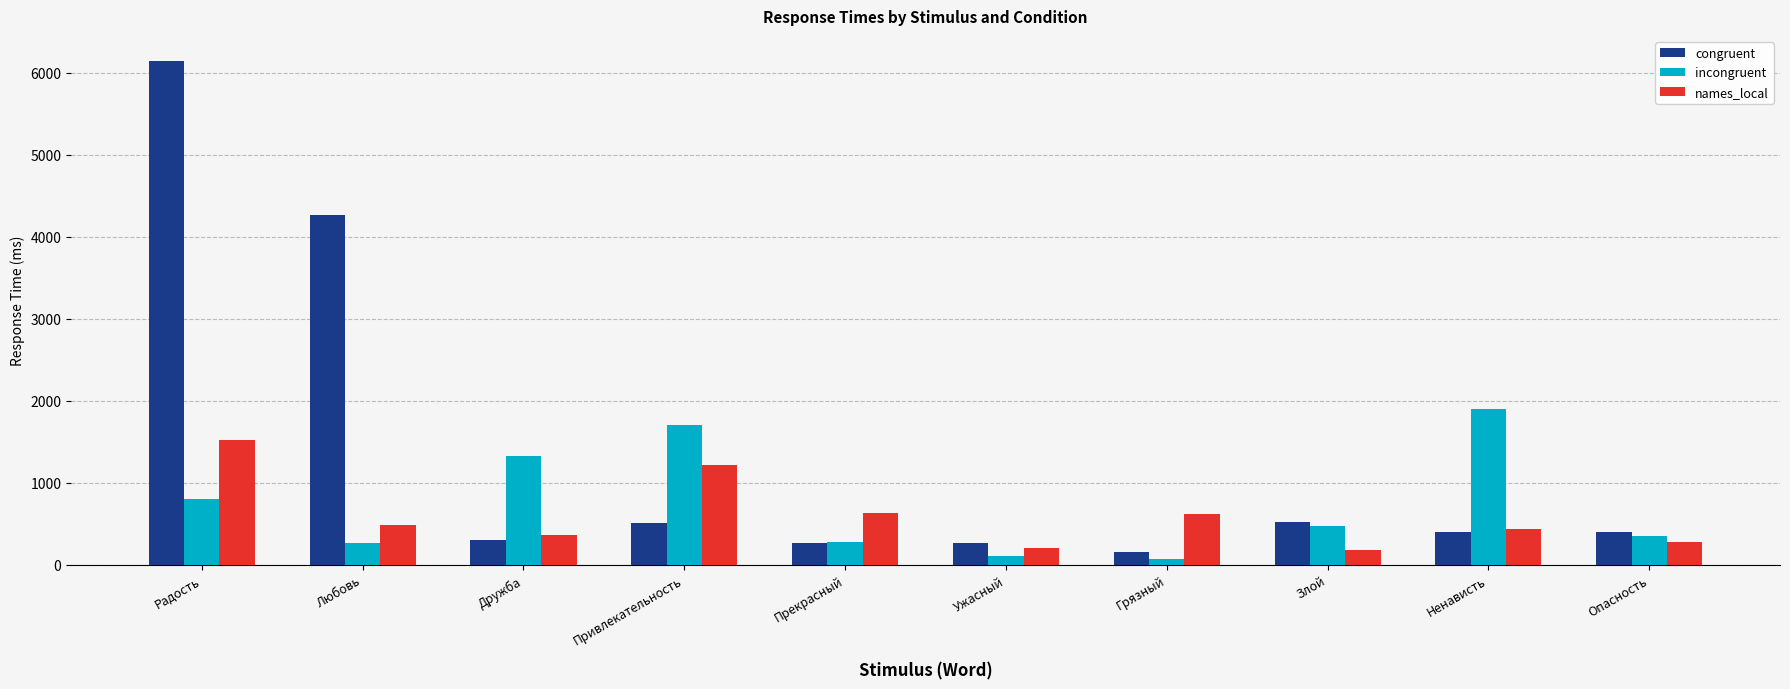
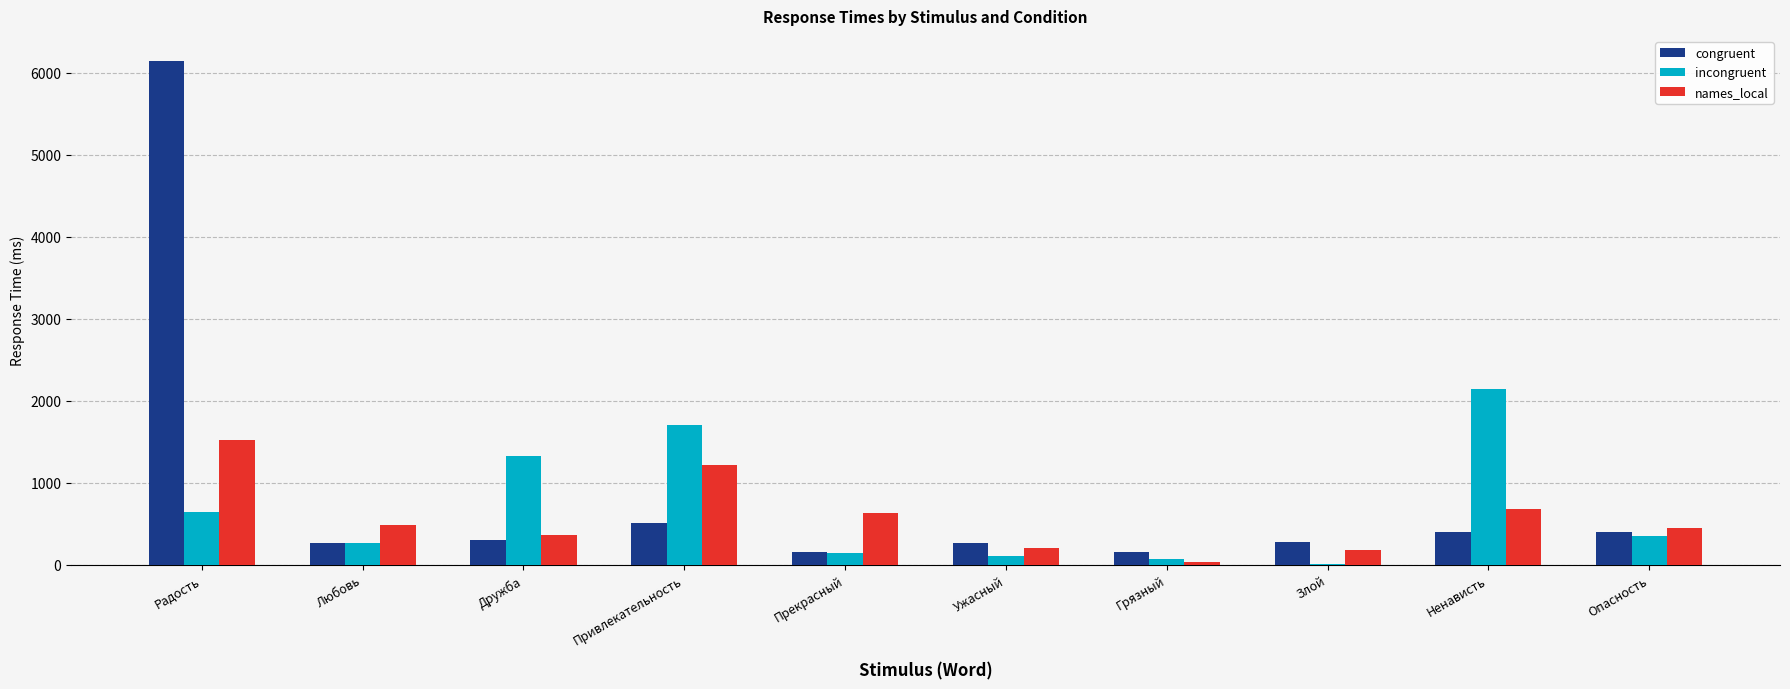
  {
    "congruent": {
      "Радость": 6100,
-     "Любовь": 4300,
+     "Любовь": 300,
      "Дружба": 300,
      "Привлекательность": 500,
-     "Прекрасный": 300,
+     "Прекрасный": 200,
      "Ужасный": 300,
      "Грязный": 200,
-     "Злой": 500,
+     "Злой": 300,
      "Ненависть": 400,
      "Опасность": 400
    },
    "incongruent": {
-     "Радость": 800,
+     "Радость": 600,
      "Любовь": 300,
      "Дружба": 1300,
      "Привлекательность": 1700,
-     "Прекрасный": 300,
+     "Прекрасный": 100,
      "Ужасный": 100,
      "Грязный": 100,
-     "Злой": 500,
-     "Ненависть": 1900,
+     "Злой": 0,
+     "Ненависть": 2100,
      "Опасность": 400
    },
    "names_local": {
      "Радость": 1500,
      "Любовь": 500,
      "Дружба": 400,
      "Привлекательность": 1200,
      "Прекрасный": 600,
      "Ужасный": 200,
-     "Грязный": 600,
+     "Грязный": 0,
      "Злой": 200,
-     "Ненависть": 400,
-     "Опасность": 300
+     "Ненависть": 700,
+     "Опасность": 500
    }
  }
